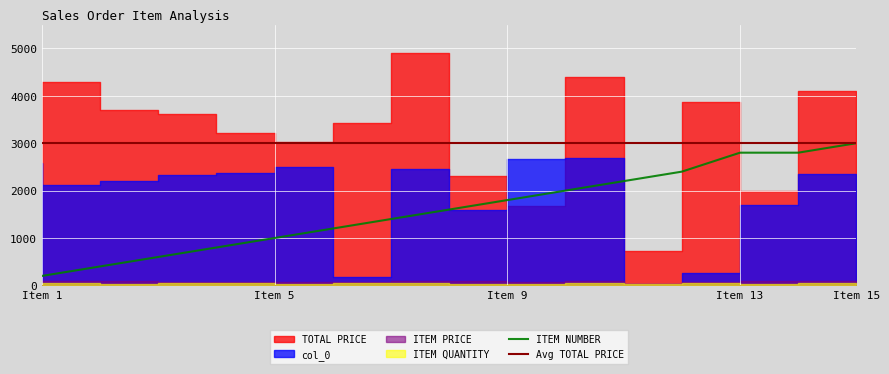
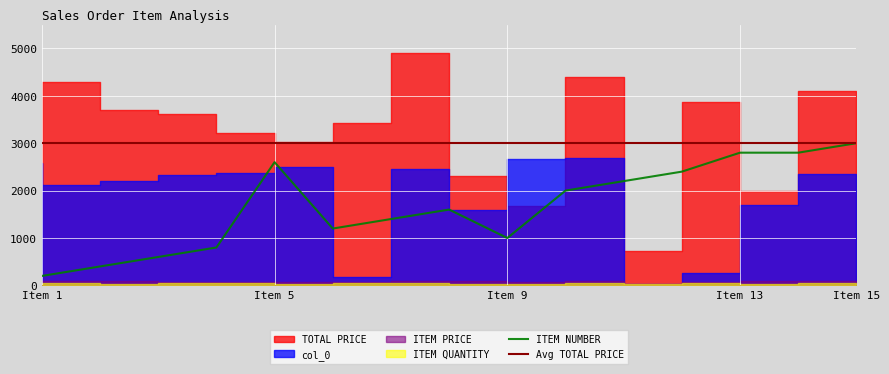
  {
    "ITEM NUMBER": {
      "Item 1": 200,
-     "Item 5": 1000,
-     "Item 9": 1800,
+     "Item 5": 2600,
+     "Item 9": 1000,
      "Item 13": 2800,
      "Item 15": 3000
    }
  }
